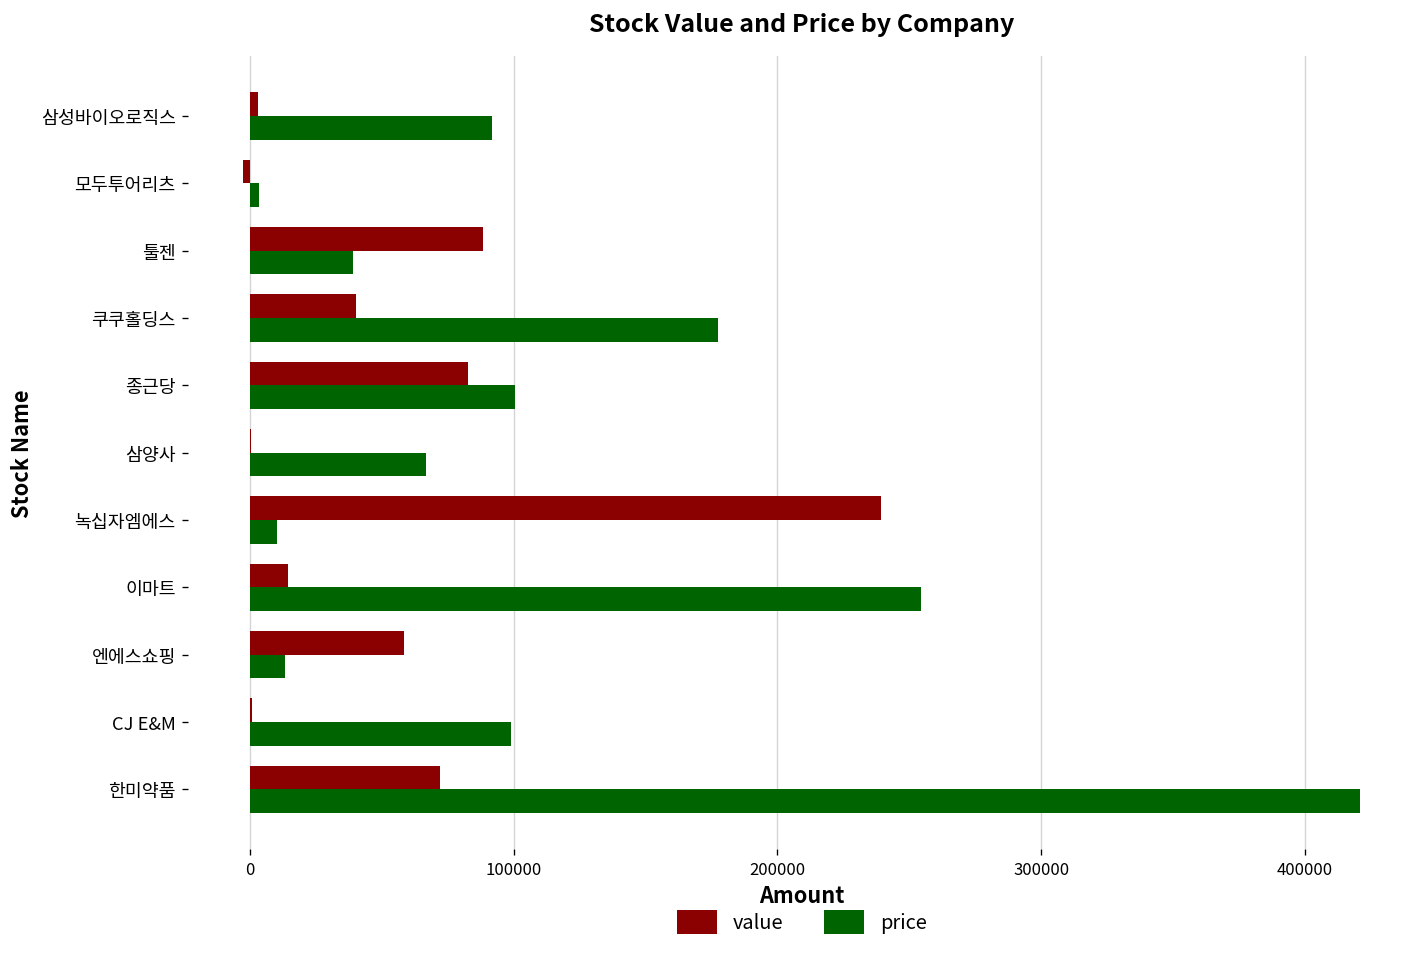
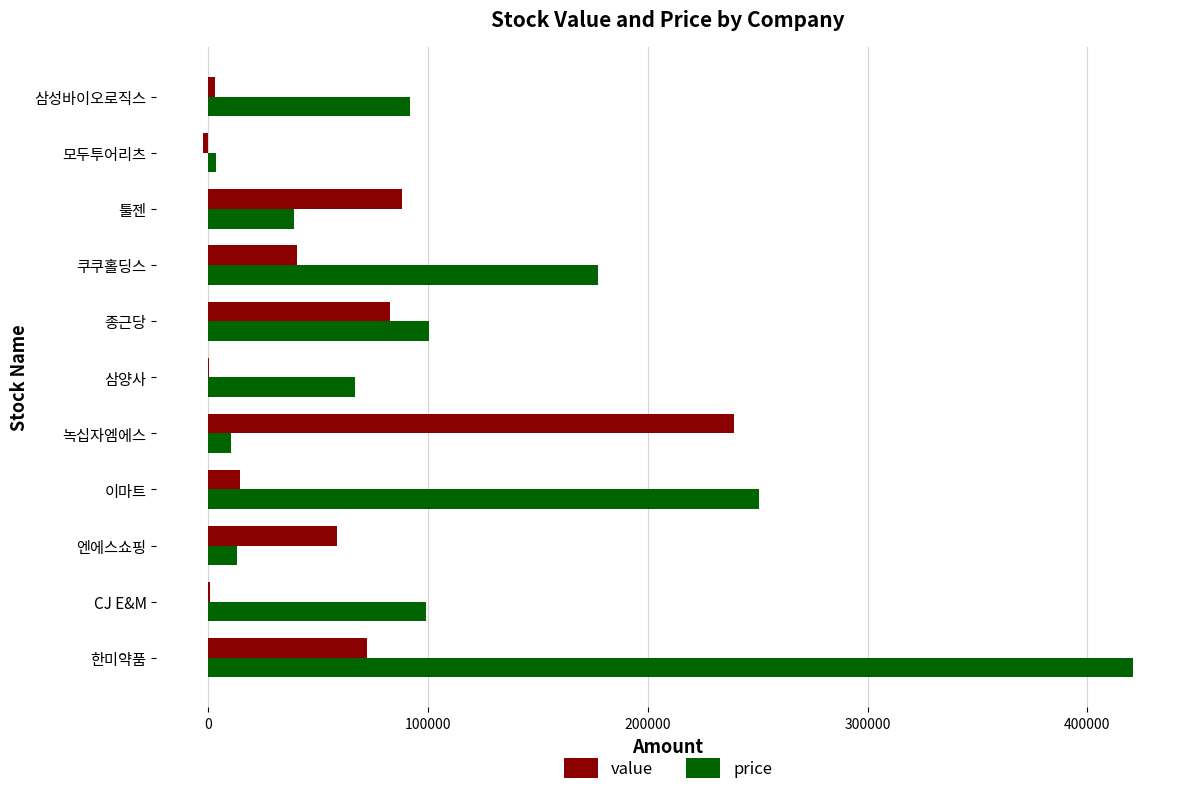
  {
    "value": {
      "삼성바이오로직스": 3000,
      "모두투어리츠": -3000,
      "툴젠": 88000,
      "쿠쿠홀딩스": 40000,
      "종근당": 83000,
      "녹십자엠에스": 239000,
      "이마트": 15000,
      "엔에스쇼핑": 59000,
      "한미약품": 72000
    },
    "price": {
      "삼성바이오로직스": 92000,
      "모두투어리츠": 3000,
      "툴젠": 39000,
      "쿠쿠홀딩스": 178000,
      "종근당": 101000,
      "삼양사": 67000,
      "녹십자엠에스": 10000,
-     "이마트": 255000,
+     "이마트": 250000,
      "엔에스쇼핑": 13000,
      "CJ E&M": 99000,
      "한미약품": 421000
    }
  }
